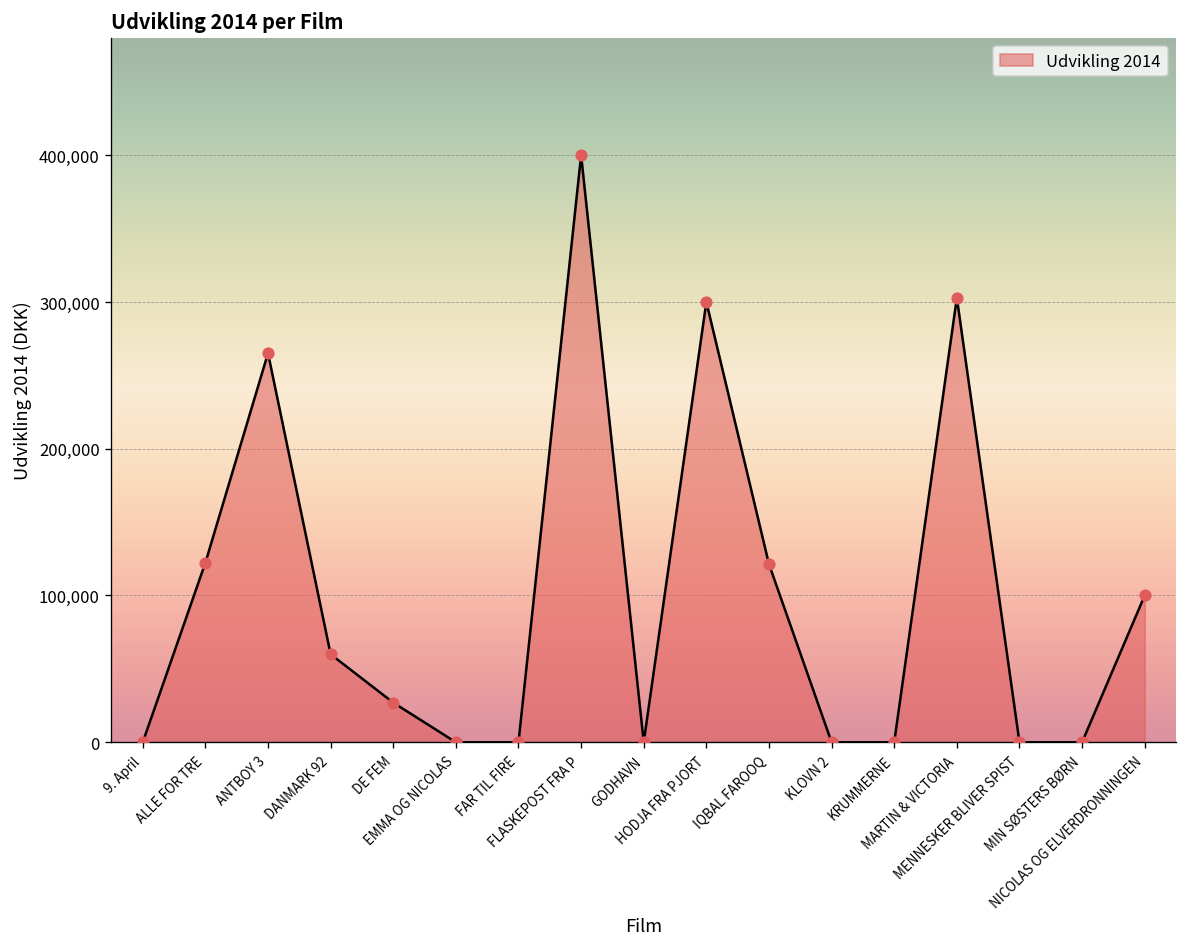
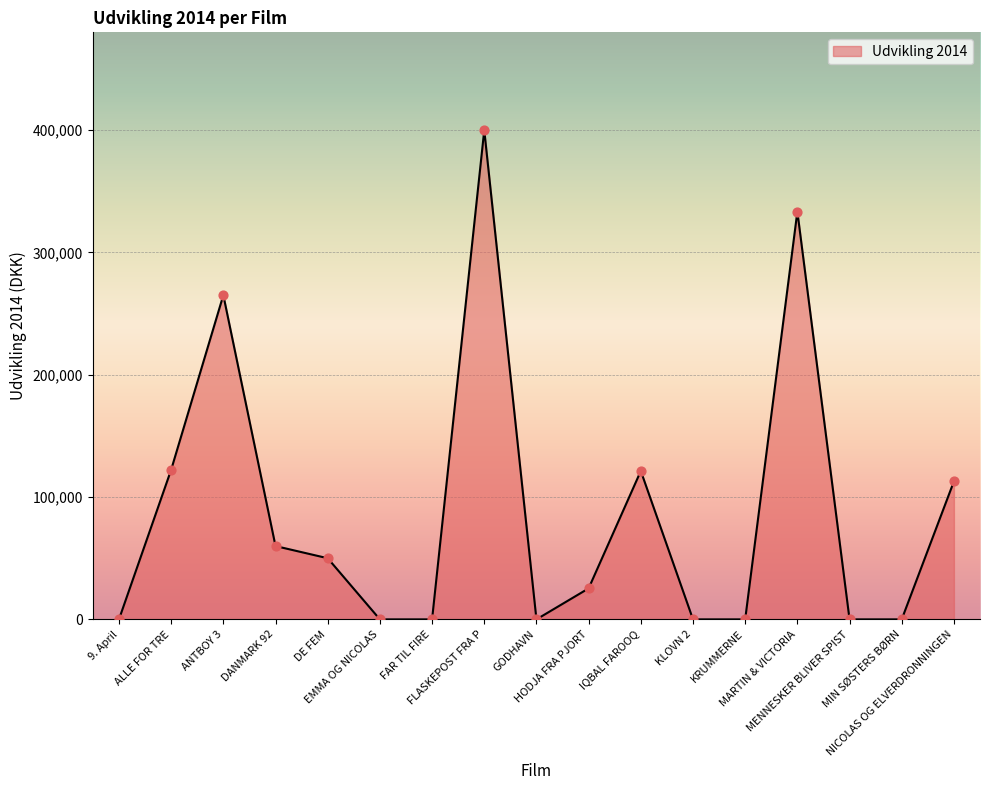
  {
    "9. April": "0",
    "ALLE FOR TRE": "122,000",
    "ANTBOY 3": "265,000",
    "DANMARK 92": "60,000",
-   "DE FEM": "27,000",
+   "DE FEM": "50,000",
    "EMMA OG NICOLAS": "0",
    "FAR TIL FIRE": "0",
    "FLASKEPOST FRA P": "400,000",
    "GODHAVN": "0",
-   "HODJA FRA PJORT": "300,000",
+   "HODJA FRA PJORT": "25,000",
    "IQBAL FAROOQ": "121,000",
    "KLOVN 2": "0",
    "KRUMMERNE": "0",
-   "MARTIN & VICTORIA": "303,000",
+   "MARTIN & VICTORIA": "333,000",
    "MENNESKER BLIVER SPIST": "0",
    "MIN SØSTERS BØRN": "0",
-   "NICOLAS OG ELVERDRONNINGEN": "100,000"
+   "NICOLAS OG ELVERDRONNINGEN": "113,000"
  }
